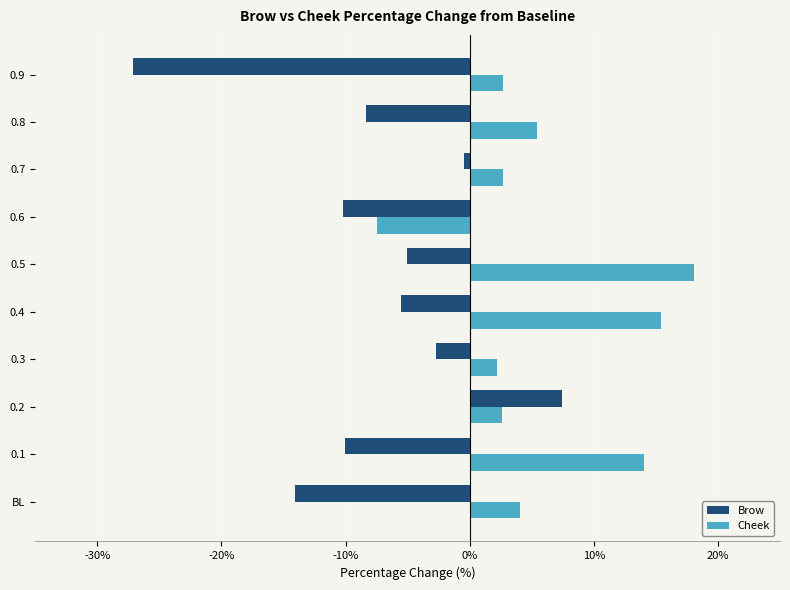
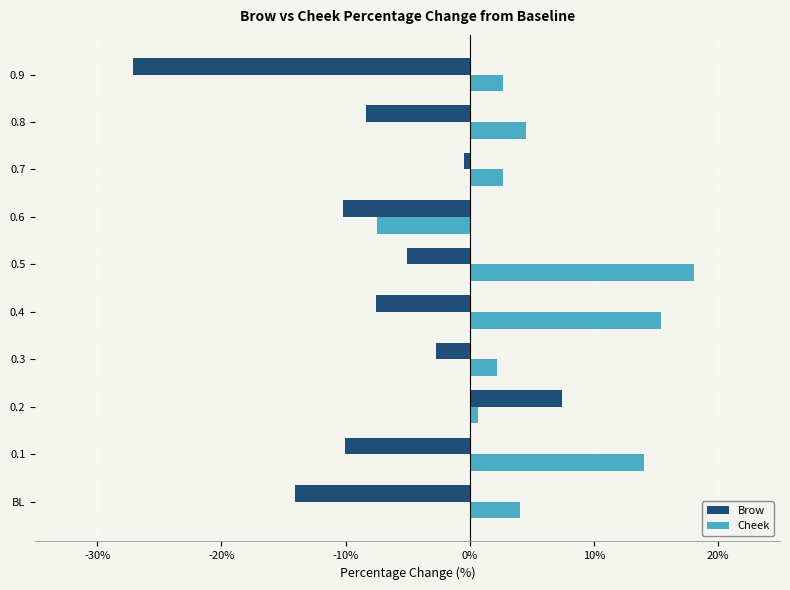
  {
    "Brow": {
      "0.9": "-27.1%",
      "0.8": "-8.4%",
      "0.7": "-0.5%",
      "0.6": "-10.2%",
      "0.5": "-5.0%",
-     "0.4": "-5.6%",
+     "0.4": "-7.6%",
      "0.3": "-2.7%",
      "0.2": "7.4%",
      "0.1": "-10.0%",
      "BL": "-14.1%"
    },
    "Cheek": {
      "0.9": "2.7%",
-     "0.8": "5.4%",
+     "0.8": "4.5%",
      "0.7": "2.7%",
      "0.6": "-7.4%",
      "0.5": "18.1%",
      "0.4": "15.4%",
      "0.3": "2.2%",
-     "0.2": "2.6%",
+     "0.2": "0.7%",
      "0.1": "14.1%",
      "BL": "4.1%"
    }
  }
